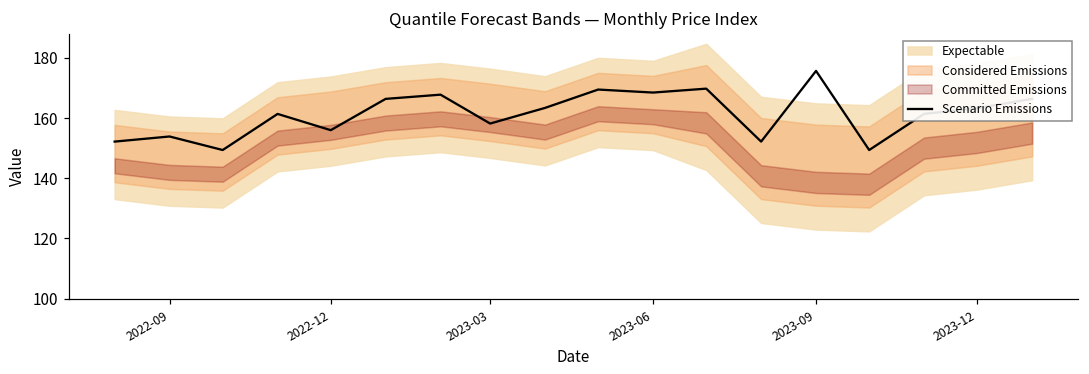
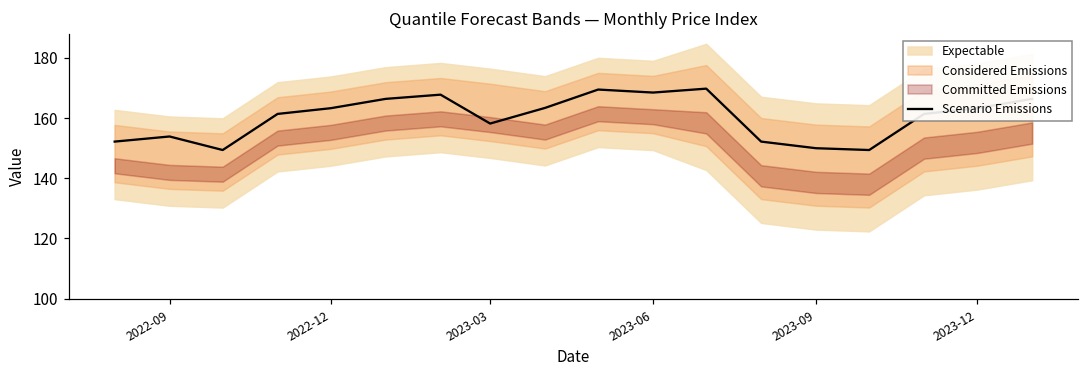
  {
    "Scenario Emissions": {
      "2022-09": 154,
-     "2022-12": 156,
+     "2022-12": 163,
      "2023-03": 158,
      "2023-06": 169,
-     "2023-09": 176
+     "2023-09": 150
    }
  }
